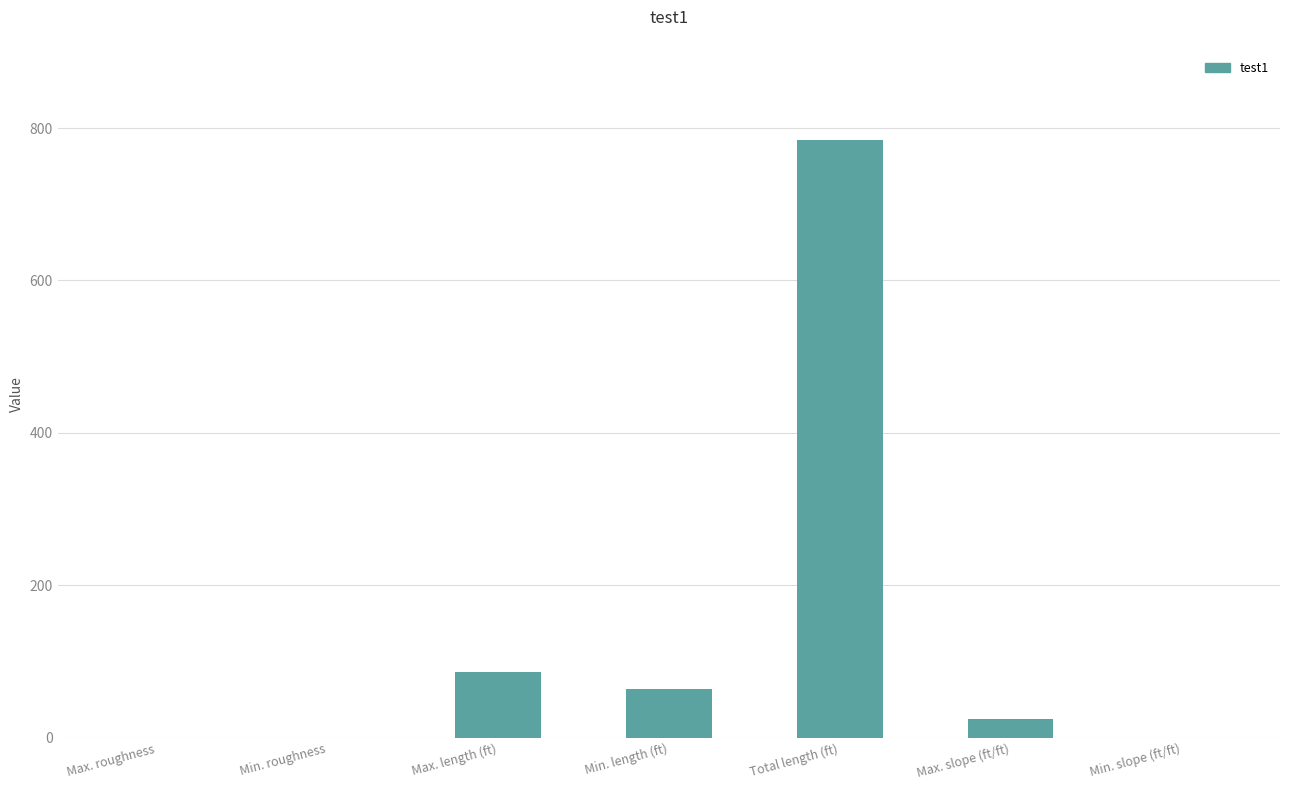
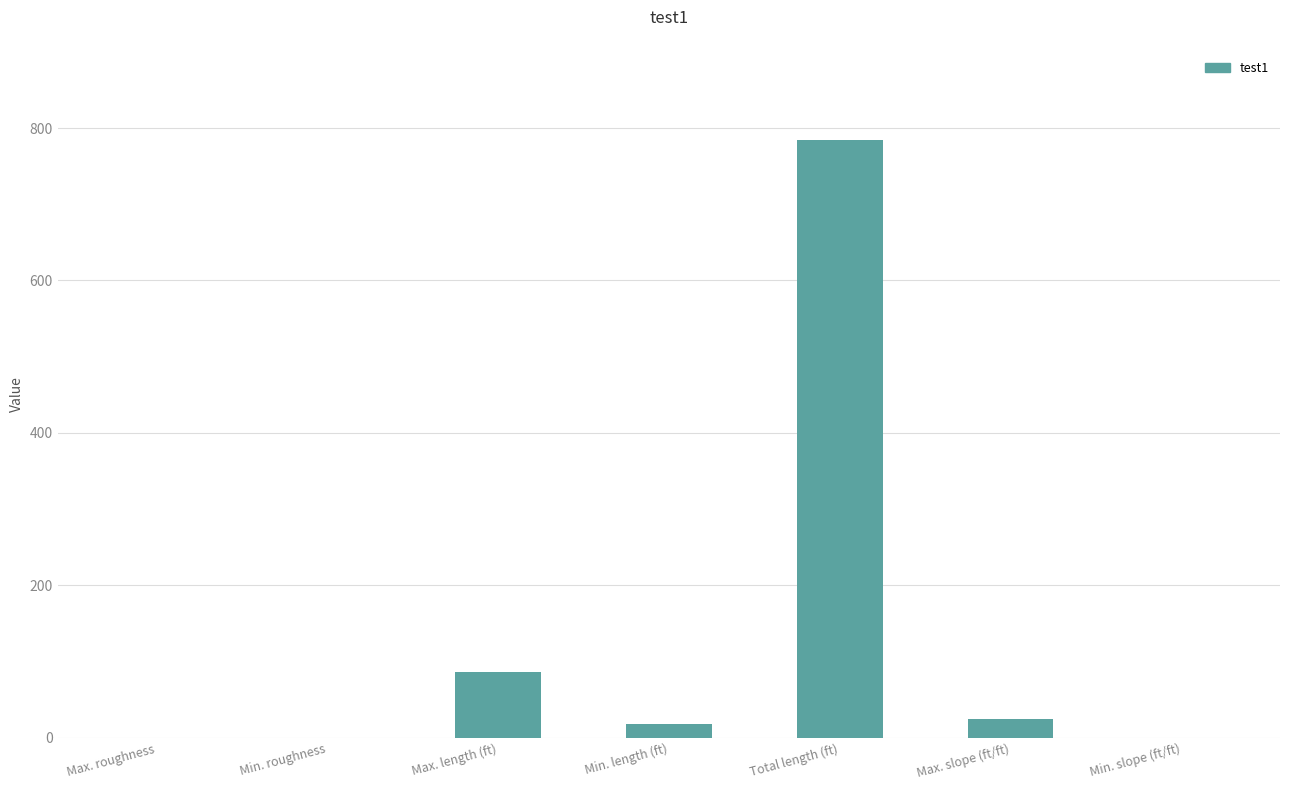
  {
    "Max. length (ft)": 90,
-   "Min. length (ft)": 60,
+   "Min. length (ft)": 20,
    "Total length (ft)": 780,
    "Max. slope (ft/ft)": 20
  }
